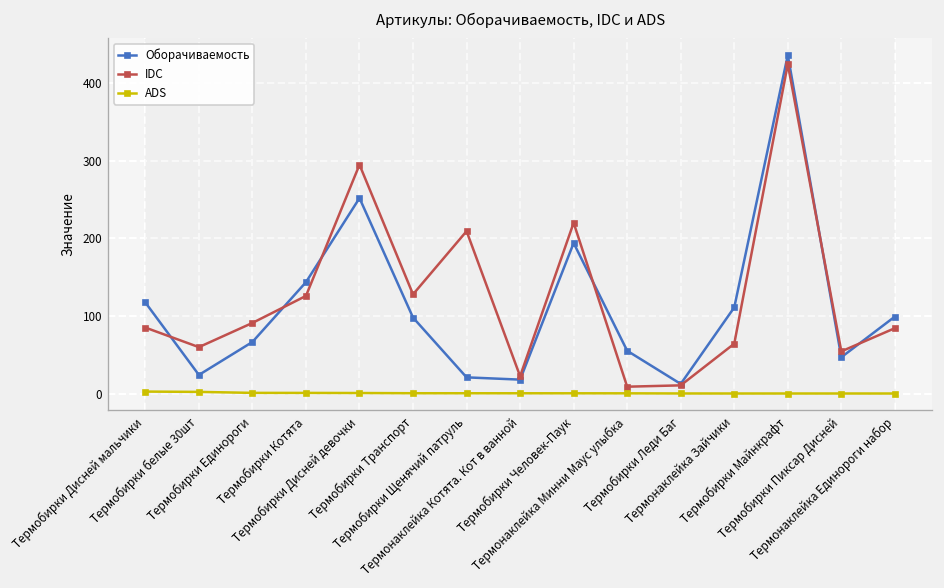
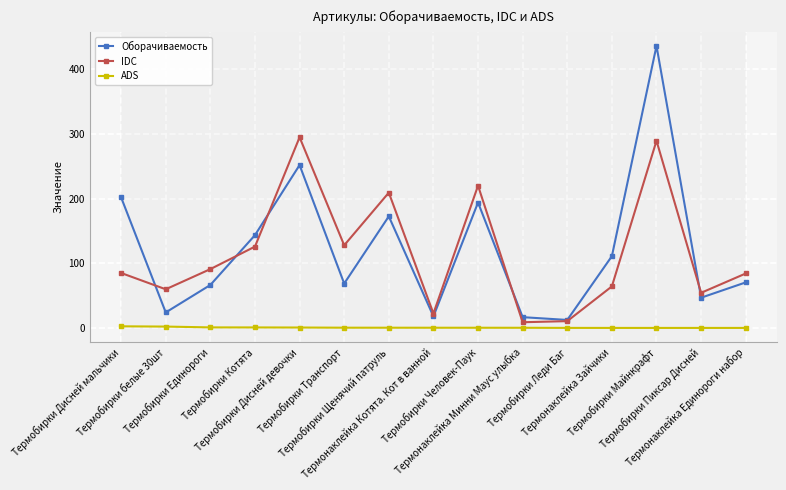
  {
    "Оборачиваемость": {
-     "Термобирки Дисней мальчики": 120,
+     "Термобирки Дисней мальчики": 200,
      "Термобирки белые 30шт": 20,
      "Термобирки Единороги": 70,
      "Термобирки Котята": 140,
      "Термобирки Дисней девочки": 250,
-     "Термобирки Транспорт": 100,
-     "Термобирки Щенячий патруль": 20,
+     "Термобирки Транспорт": 70,
+     "Термобирки Щенячий патруль": 170,
      "Термонаклейка Котята. Кот в ванной": 20,
      "Термобирки Человек-Паук": 190,
-     "Термонаклейка Минни Маус улыбка": 60,
+     "Термонаклейка Минни Маус улыбка": 20,
      "Термонаклейка Зайчики": 110,
      "Термобирки Майнкрафт": 440,
      "Термобирки Пиксар Дисней": 50,
-     "Термонаклейка Единороги набор": 100
+     "Термонаклейка Единороги набор": 70
    },
    "IDC": {
      "Термобирки Дисней мальчики": 90,
      "Термобирки белые 30шт": 60,
      "Термобирки Единороги": 90,
      "Термобирки Котята": 130,
      "Термобирки Дисней девочки": 290,
      "Термобирки Транспорт": 130,
      "Термобирки Щенячий патруль": 210,
      "Термонаклейка Котята. Кот в ванной": 20,
      "Термобирки Человек-Паук": 220,
      "Термонаклейка Минни Маус улыбка": 10,
      "Термонаклейка Зайчики": 60,
-     "Термобирки Майнкрафт": 420,
+     "Термобирки Майнкрафт": 290,
      "Термобирки Пиксар Дисней": 50,
      "Термонаклейка Единороги набор": 80
    },
    "ADS": {
      "Термобирки Дисней мальчики": 0,
      "Термобирки белые 30шт": 0,
      "Термобирки Единороги": 0,
      "Термобирки Котята": 0,
      "Термобирки Дисней девочки": 0,
      "Термобирки Транспорт": 0,
      "Термобирки Щенячий патруль": 0,
      "Термонаклейка Котята. Кот в ванной": 0,
      "Термобирки Человек-Паук": 0,
      "Термонаклейка Минни Маус улыбка": 0,
      "Термобирки Леди Баг": 0,
      "Термонаклейка Зайчики": 0,
      "Термобирки Майнкрафт": 0,
      "Термобирки Пиксар Дисней": 0,
      "Термонаклейка Единороги набор": 0
    }
  }
